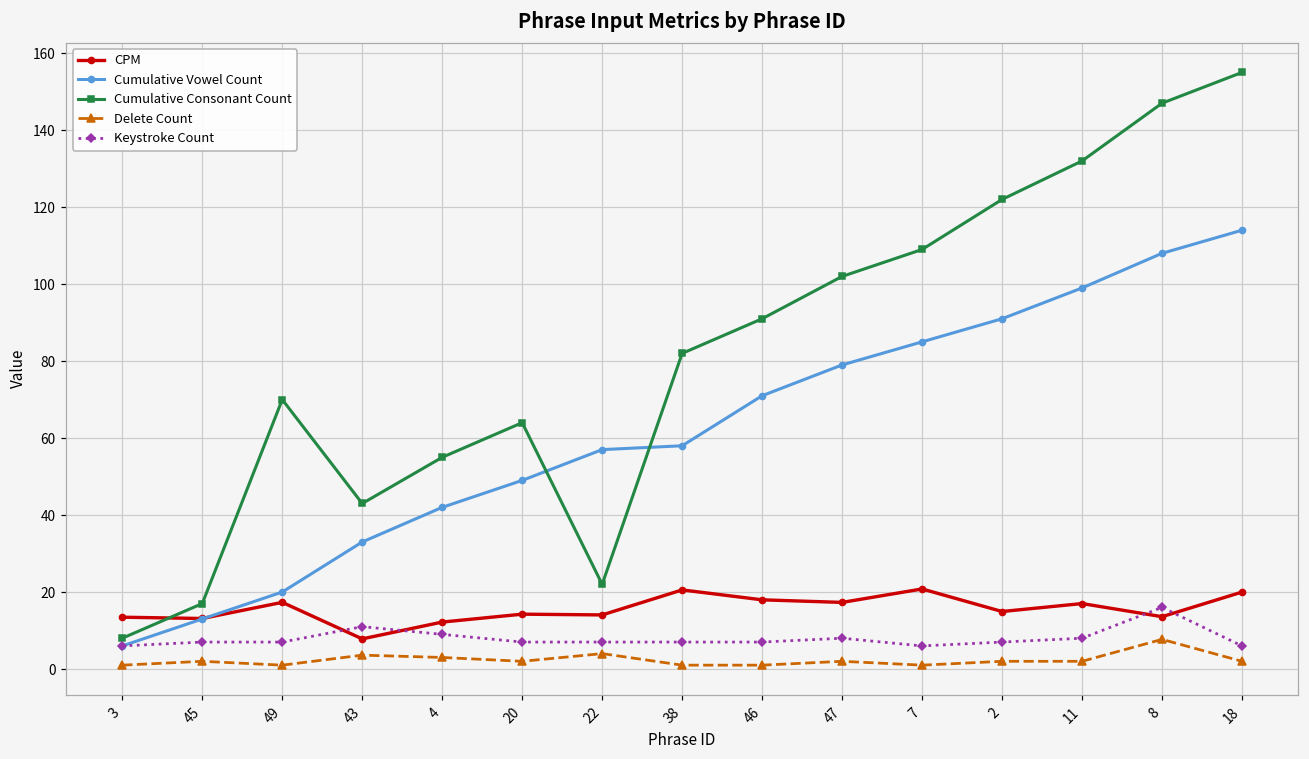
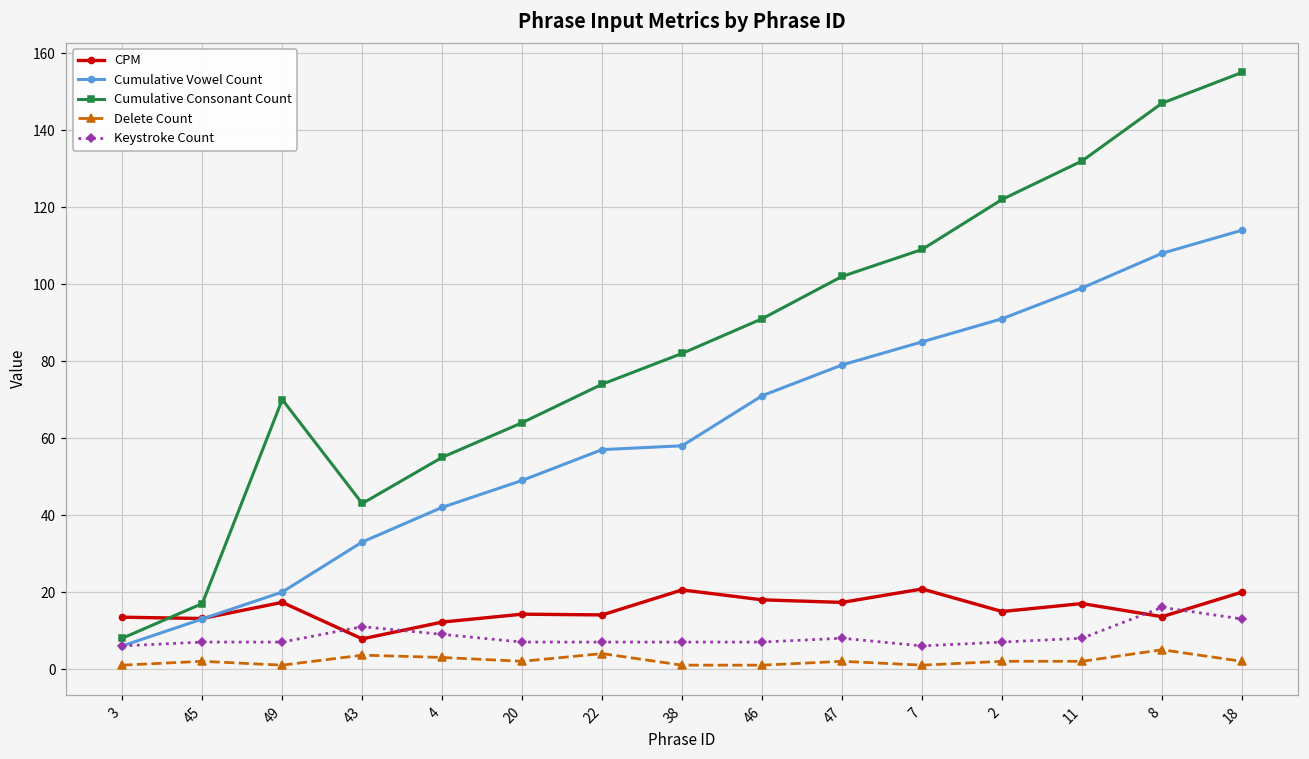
  {
    "CPM": {
      "3": 13,
      "49": 17,
      "43": 8,
      "4": 12,
      "20": 14,
      "22": 14,
      "38": 21,
      "46": 18,
      "47": 17,
      "7": 21,
      "2": 15,
      "11": 17,
      "8": 14,
      "18": 20
    },
    "Cumulative Vowel Count": {
      "49": 20,
      "43": 33,
      "4": 42,
      "20": 49,
      "22": 57,
      "38": 58,
      "46": 71,
      "47": 79,
      "7": 85,
      "2": 91,
      "11": 99,
      "8": 108,
      "18": 114
    },
    "Cumulative Consonant Count": {
      "3": 8,
      "45": 17,
      "49": 70,
      "43": 43,
      "4": 55,
      "20": 64,
-     "22": 22,
+     "22": 74,
      "38": 82,
      "46": 91,
      "47": 102,
      "7": 109,
      "2": 122,
      "11": 132,
      "8": 147,
      "18": 155
    },
    "Delete Count": {
      "3": 1,
      "45": 2,
      "49": 1,
      "43": 4,
      "4": 3,
      "20": 2,
      "22": 4,
      "38": 1,
      "46": 1,
      "47": 2,
      "7": 1,
      "2": 2,
      "11": 2,
-     "8": 8,
+     "8": 5,
      "18": 2
    },
    "Keystroke Count": {
      "45": 7,
      "49": 7,
      "43": 11,
      "4": 9,
      "20": 7,
      "22": 7,
      "38": 7,
      "46": 7,
      "47": 8,
      "7": 6,
      "2": 7,
      "11": 8,
      "8": 16,
-     "18": 6
+     "18": 13
    }
  }
